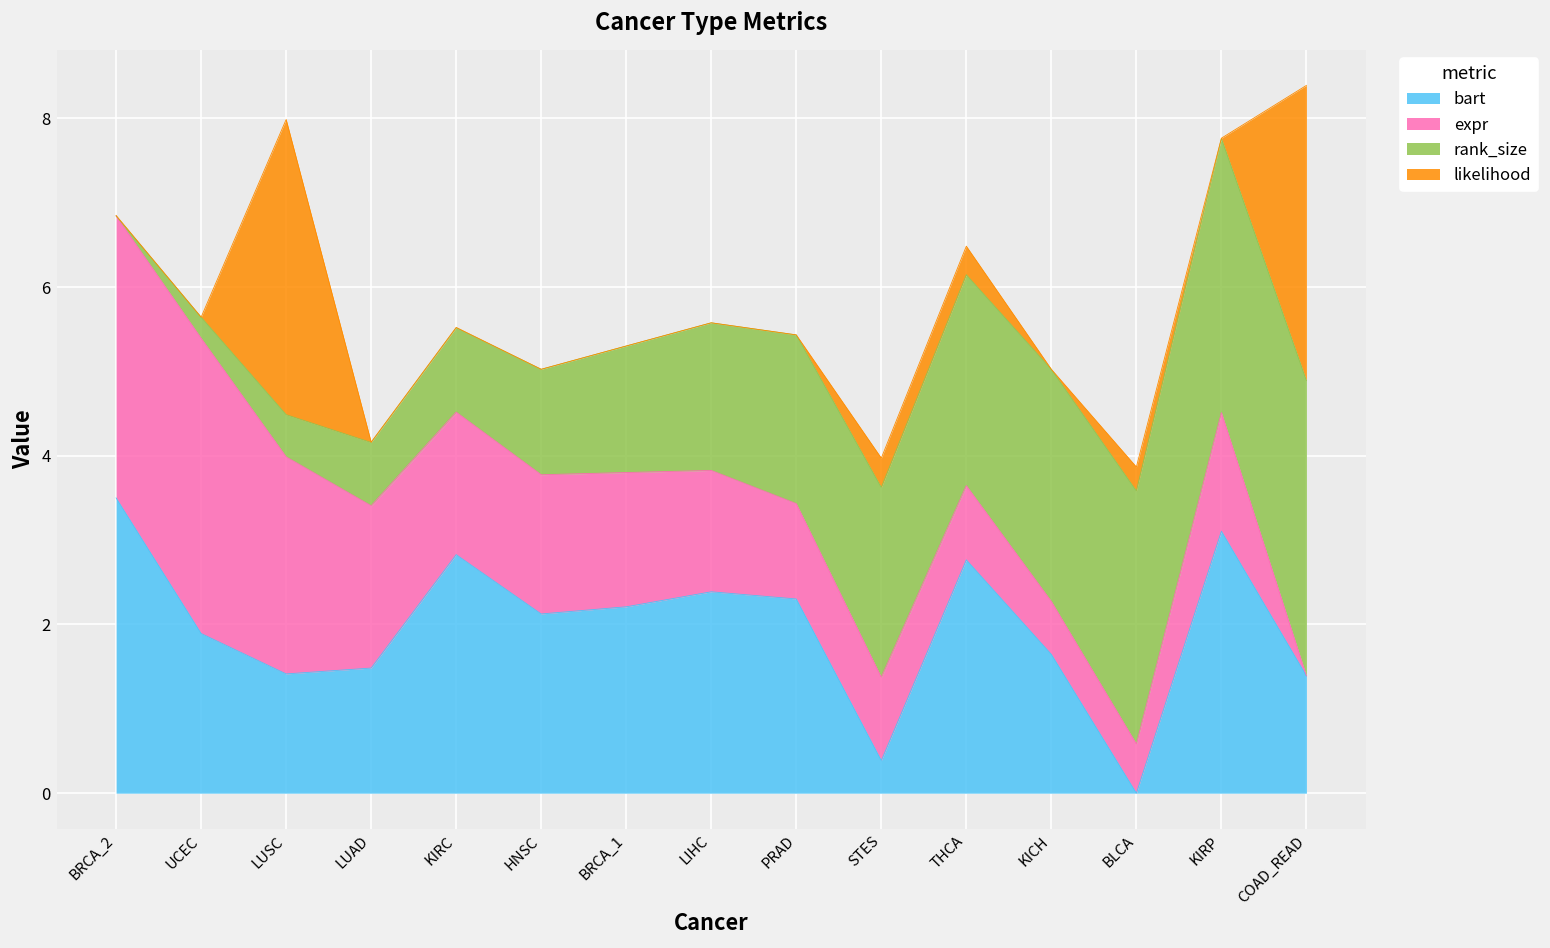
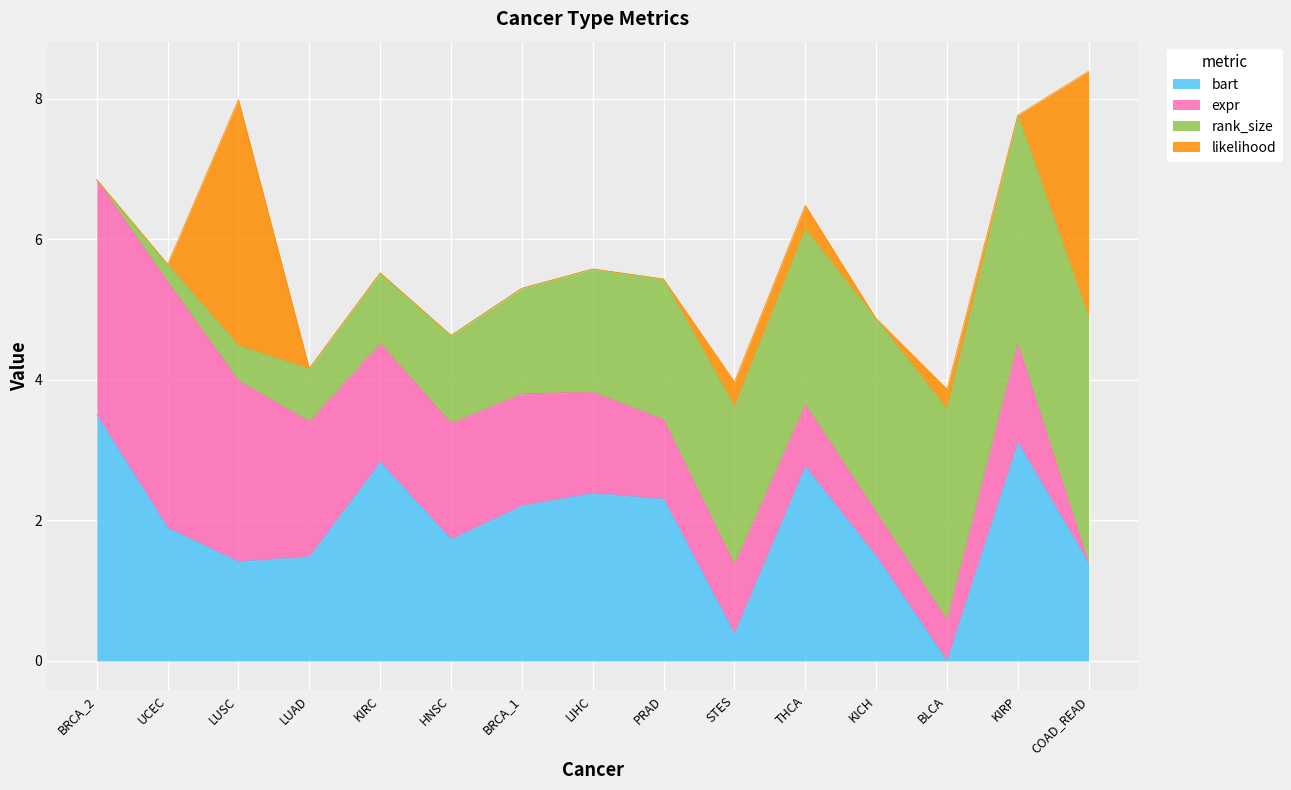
  {
    "bart": {
      "BRCA_2": 3.5,
      "UCEC": 1.9,
      "LUSC": 1.4,
      "LUAD": 1.5,
      "KIRC": 2.8,
-     "HNSC": 2.1,
+     "HNSC": 1.7,
      "BRCA_1": 2.2,
      "LIHC": 2.4,
      "PRAD": 2.3,
      "STES": 0.4,
      "THCA": 2.8,
-     "KICH": 1.6,
+     "KICH": 1.5,
      "BLCA": 0.0,
      "KIRP": 3.1
    },
    "expr": {
      "UCEC": 3.5,
      "LUSC": 2.6,
      "LUAD": 1.9,
      "KIRC": 1.7,
      "HNSC": 1.7,
      "BRCA_1": 1.6,
      "LIHC": 1.4,
      "PRAD": 1.1,
      "STES": 1.0,
      "THCA": 0.9,
      "KICH": 0.6,
      "BLCA": 0.6,
      "KIRP": 1.4
    },
    "rank_size": {
      "LUSC": 0.5,
      "STES": 2.3,
      "THCA": 2.5,
      "BLCA": 3.0,
      "COAD_READ": 3.5
    },
    "likelihood": {
      "LUSC": 3.5,
      "STES": 0.3,
      "THCA": 0.3,
      "BLCA": 0.3,
      "COAD_READ": 3.5
    }
  }
